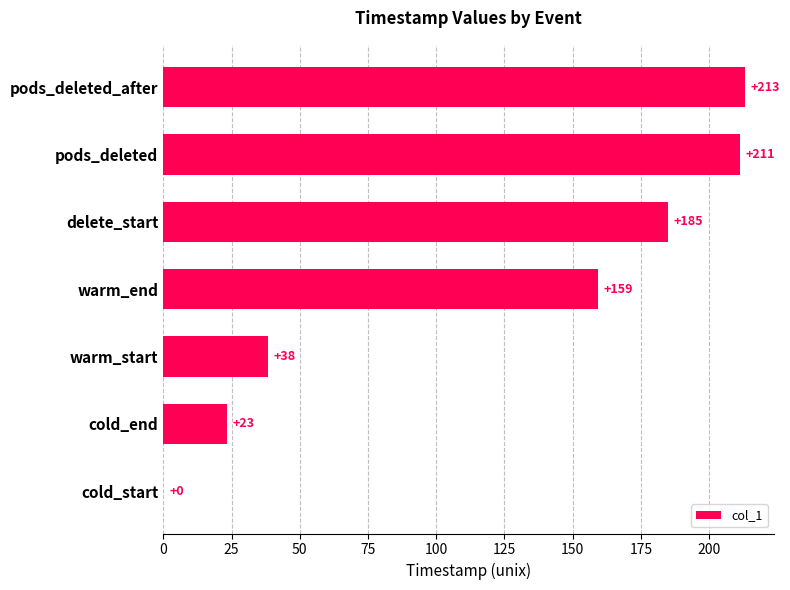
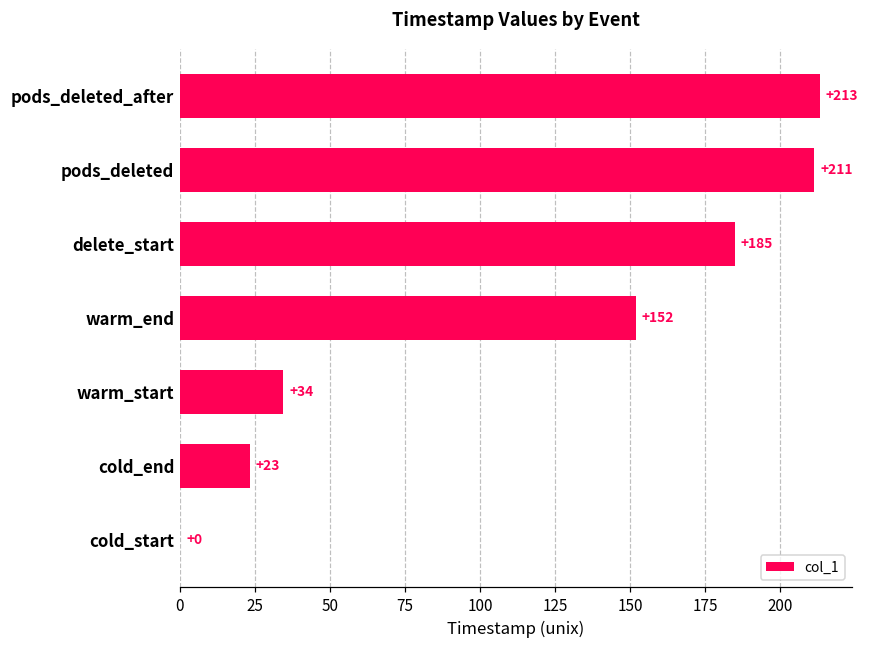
  {
    "pods_deleted_after": "+213",
    "pods_deleted": "+211",
    "delete_start": "+185",
-   "warm_end": "+159",
-   "warm_start": "+38",
+   "warm_end": "+152",
+   "warm_start": "+34",
    "cold_end": "+23",
    "cold_start": "+0"
  }
